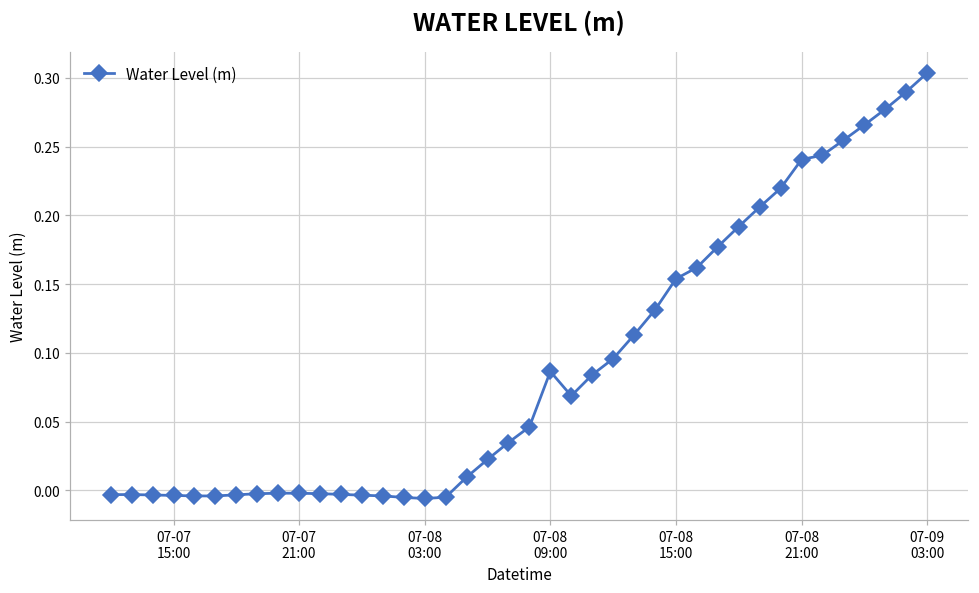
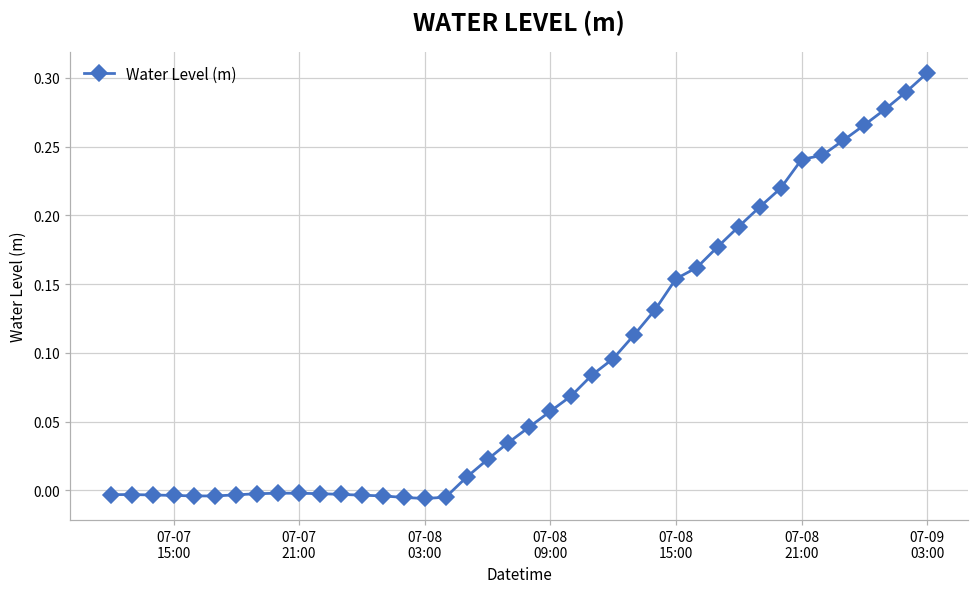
  {
    "07-07 15:00": -0.004,
    "07-07 21:00": -0.002,
    "07-08 03:00": -0.006,
-   "07-08 09:00": 0.087,
+   "07-08 09:00": 0.058,
    "07-08 15:00": 0.154,
    "07-08 21:00": 0.241,
    "07-09 03:00": 0.304
  }
